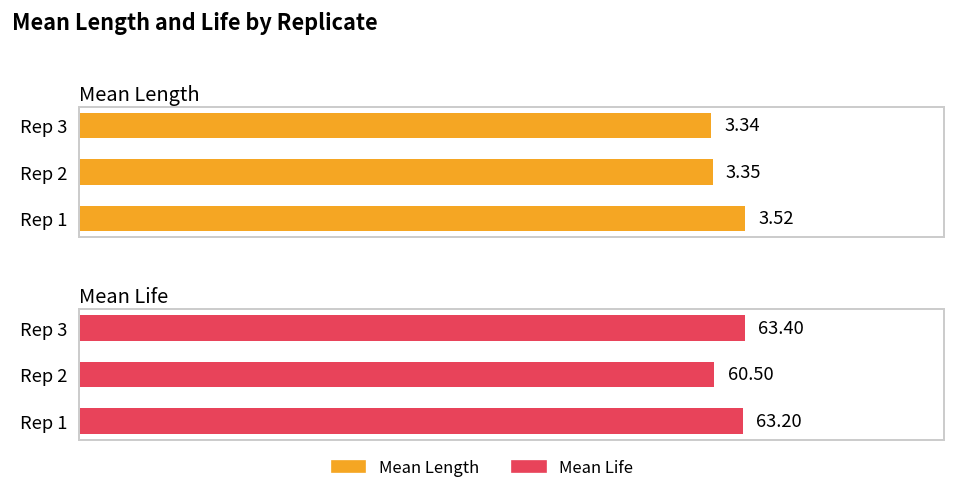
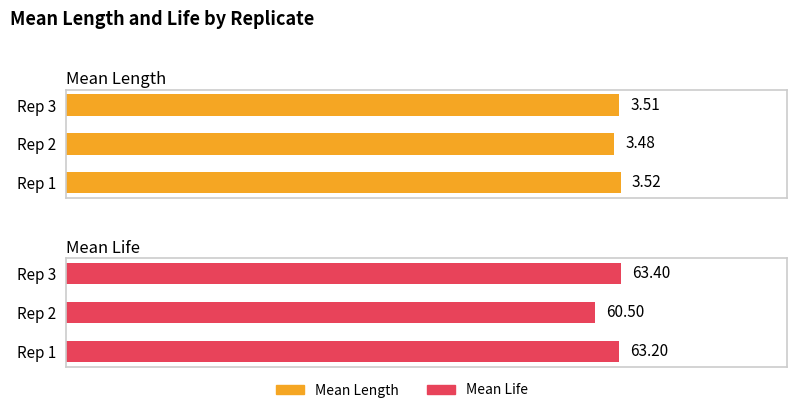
  {
    "Mean Length": {
-     "Rep 3": 3.34,
-     "Rep 2": 3.35,
+     "Rep 3": 3.51,
+     "Rep 2": 3.48,
      "Rep 1": 3.52
    },
    "Mean Life": {
      "Rep 3": 63.40,
      "Rep 2": 60.50,
      "Rep 1": 63.20
    }
  }
